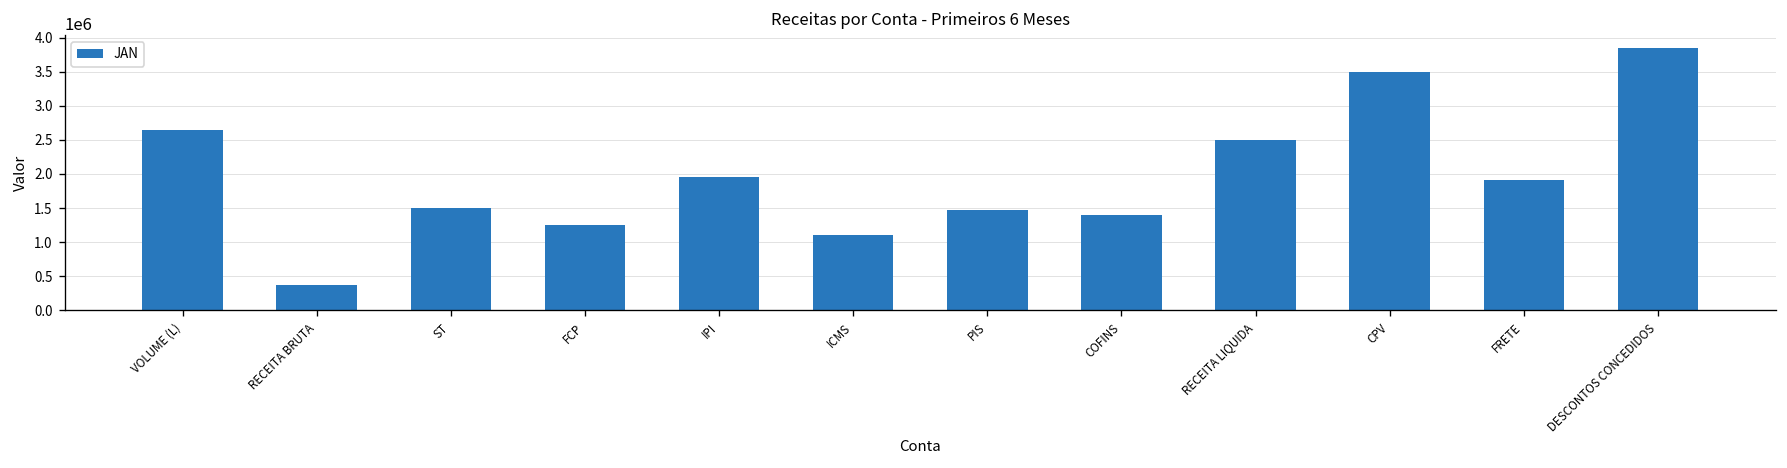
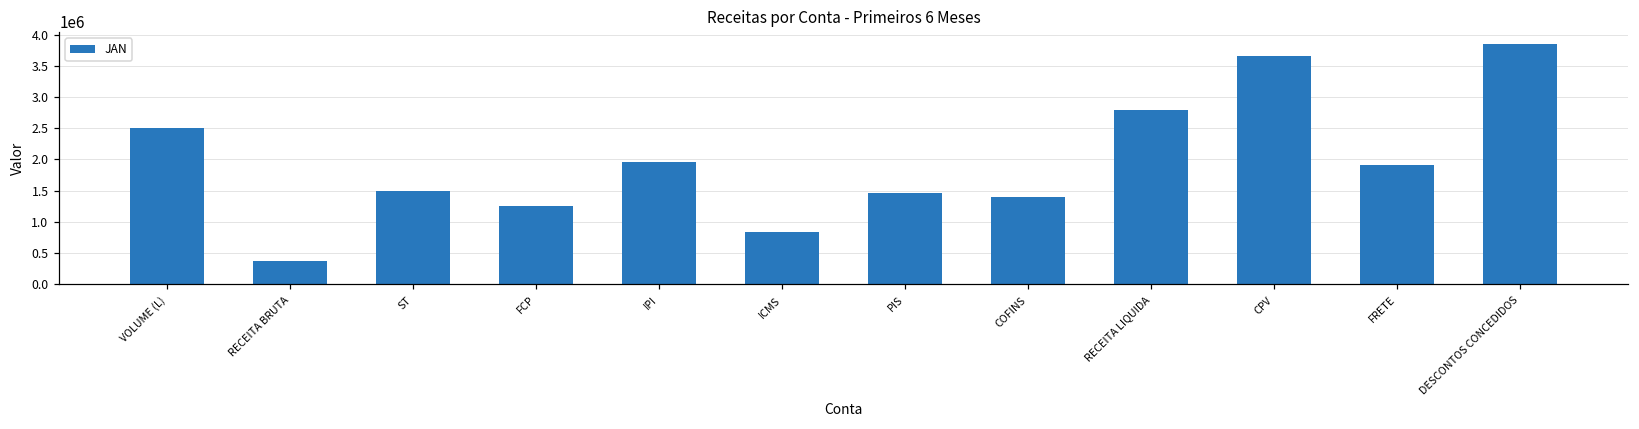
  {
-   "VOLUME (L)": 2600000,
+   "VOLUME (L)": 2500000,
    "RECEITA BRUTA": 400000,
    "ST": 1500000,
    "FCP": 1300000,
    "IPI": 2000000,
-   "ICMS": 1100000,
+   "ICMS": 800000,
    "PIS": 1500000,
    "COFINS": 1400000,
-   "RECEITA LIQUIDA": 2500000,
-   "CPV": 3500000,
+   "RECEITA LIQUIDA": 2800000,
+   "CPV": 3700000,
    "FRETE": 1900000,
    "DESCONTOS CONCEDIDOS": 3800000
  }
